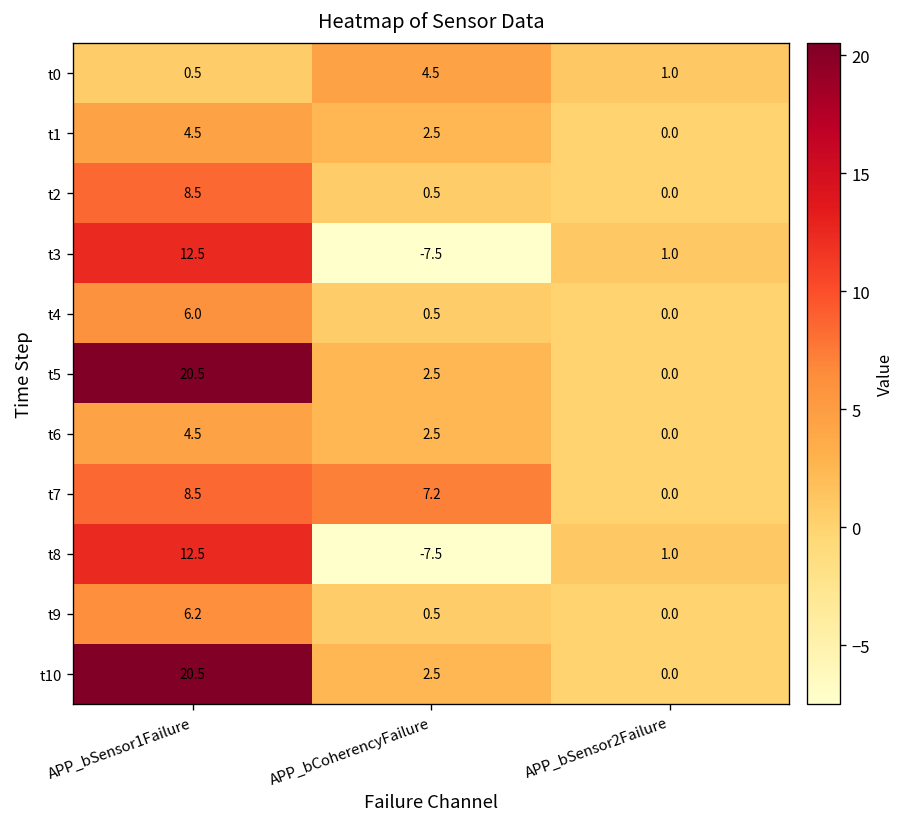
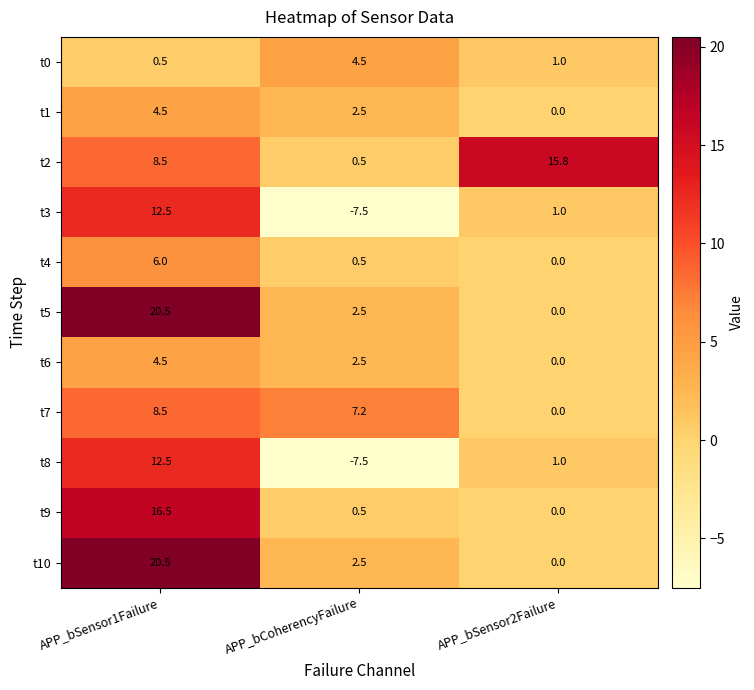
  {
    "t0": {
      "APP_bSensor1Failure": 0.5,
      "APP_bCoherencyFailure": 4.5,
      "APP_bSensor2Failure": 1.0
    },
    "t1": {
      "APP_bSensor1Failure": 4.5,
      "APP_bCoherencyFailure": 2.5,
      "APP_bSensor2Failure": 0.0
    },
    "t2": {
      "APP_bSensor1Failure": 8.5,
      "APP_bCoherencyFailure": 0.5,
-     "APP_bSensor2Failure": 0.0
+     "APP_bSensor2Failure": 15.8
    },
    "t3": {
      "APP_bSensor1Failure": 12.5,
      "APP_bCoherencyFailure": -7.5,
      "APP_bSensor2Failure": 1.0
    },
    "t4": {
      "APP_bSensor1Failure": 6.0,
      "APP_bCoherencyFailure": 0.5,
      "APP_bSensor2Failure": 0.0
    },
    "t5": {
      "APP_bSensor1Failure": 20.5,
      "APP_bCoherencyFailure": 2.5,
      "APP_bSensor2Failure": 0.0
    },
    "t6": {
      "APP_bSensor1Failure": 4.5,
      "APP_bCoherencyFailure": 2.5,
      "APP_bSensor2Failure": 0.0
    },
    "t7": {
      "APP_bSensor1Failure": 8.5,
      "APP_bCoherencyFailure": 7.2,
      "APP_bSensor2Failure": 0.0
    },
    "t8": {
      "APP_bSensor1Failure": 12.5,
      "APP_bCoherencyFailure": -7.5,
      "APP_bSensor2Failure": 1.0
    },
    "t9": {
-     "APP_bSensor1Failure": 6.2,
+     "APP_bSensor1Failure": 16.5,
      "APP_bCoherencyFailure": 0.5,
      "APP_bSensor2Failure": 0.0
    },
    "t10": {
      "APP_bSensor1Failure": 20.5,
      "APP_bCoherencyFailure": 2.5,
      "APP_bSensor2Failure": 0.0
    }
  }
